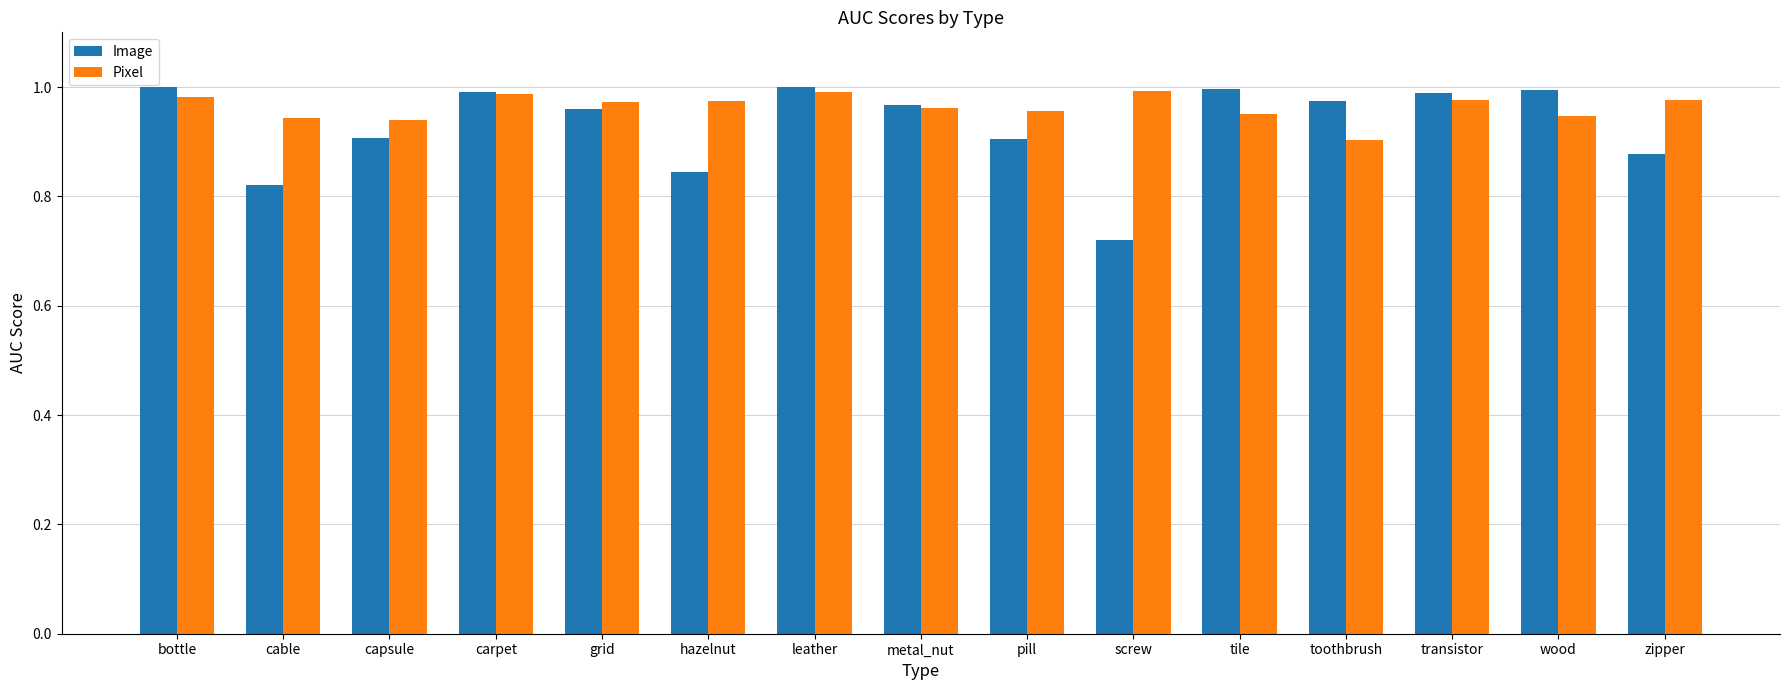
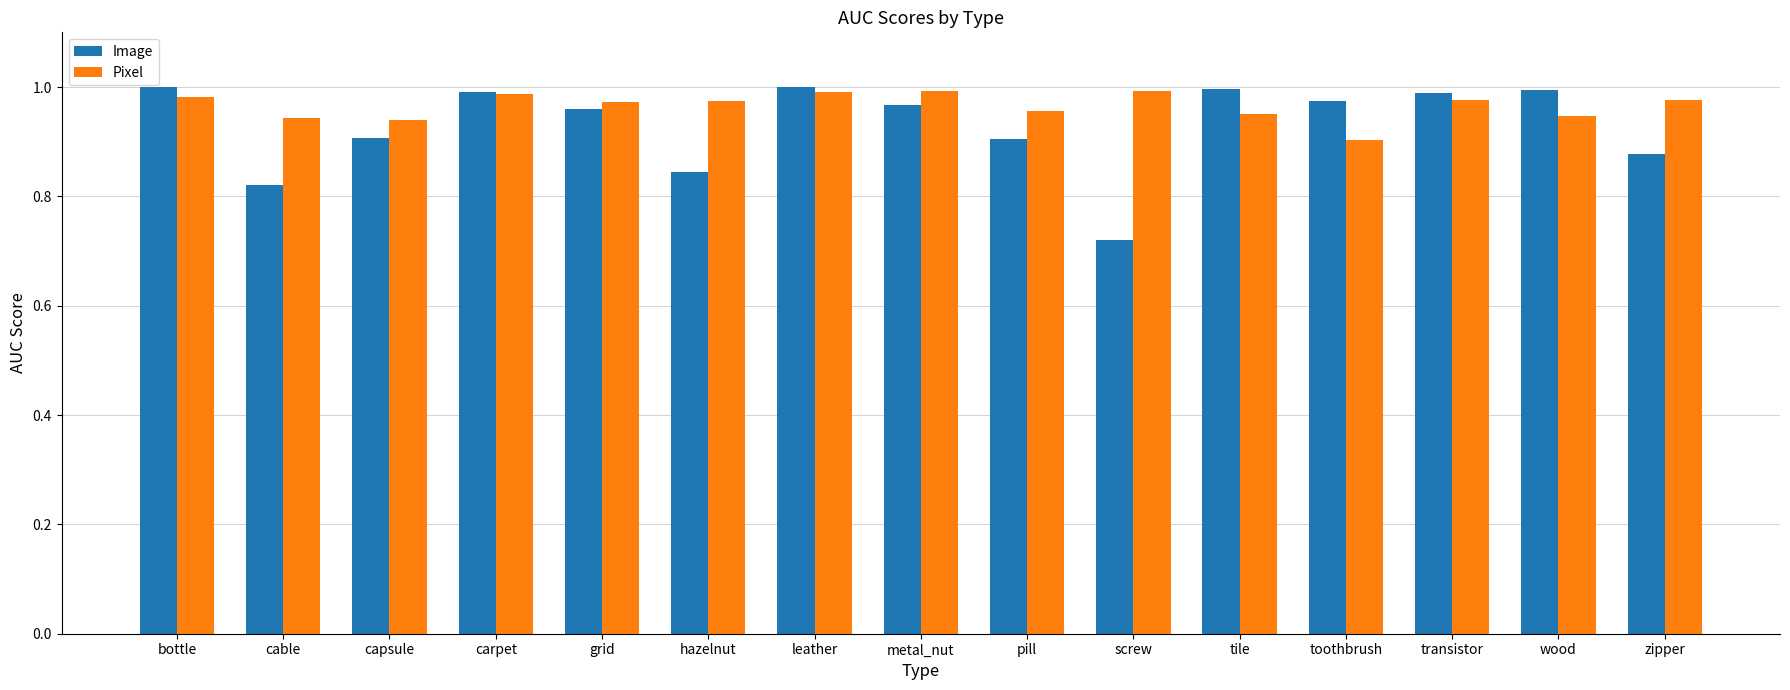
  {
    "Image": {
      "bottle": 1.00,
      "cable": 0.82,
      "capsule": 0.91,
      "carpet": 0.99,
      "grid": 0.96,
      "hazelnut": 0.85,
      "leather": 1.00,
      "metal_nut": 0.97,
      "pill": 0.91,
      "screw": 0.72,
      "tile": 1.00,
      "toothbrush": 0.98,
      "transistor": 0.99,
      "wood": 0.99,
      "zipper": 0.88
    },
    "Pixel": {
      "bottle": 0.98,
      "cable": 0.94,
      "capsule": 0.94,
      "carpet": 0.99,
      "grid": 0.97,
      "hazelnut": 0.97,
      "leather": 0.99,
-     "metal_nut": 0.96,
+     "metal_nut": 0.99,
      "pill": 0.96,
      "screw": 0.99,
      "tile": 0.95,
      "toothbrush": 0.90,
      "transistor": 0.98,
      "wood": 0.95,
      "zipper": 0.98
    }
  }
